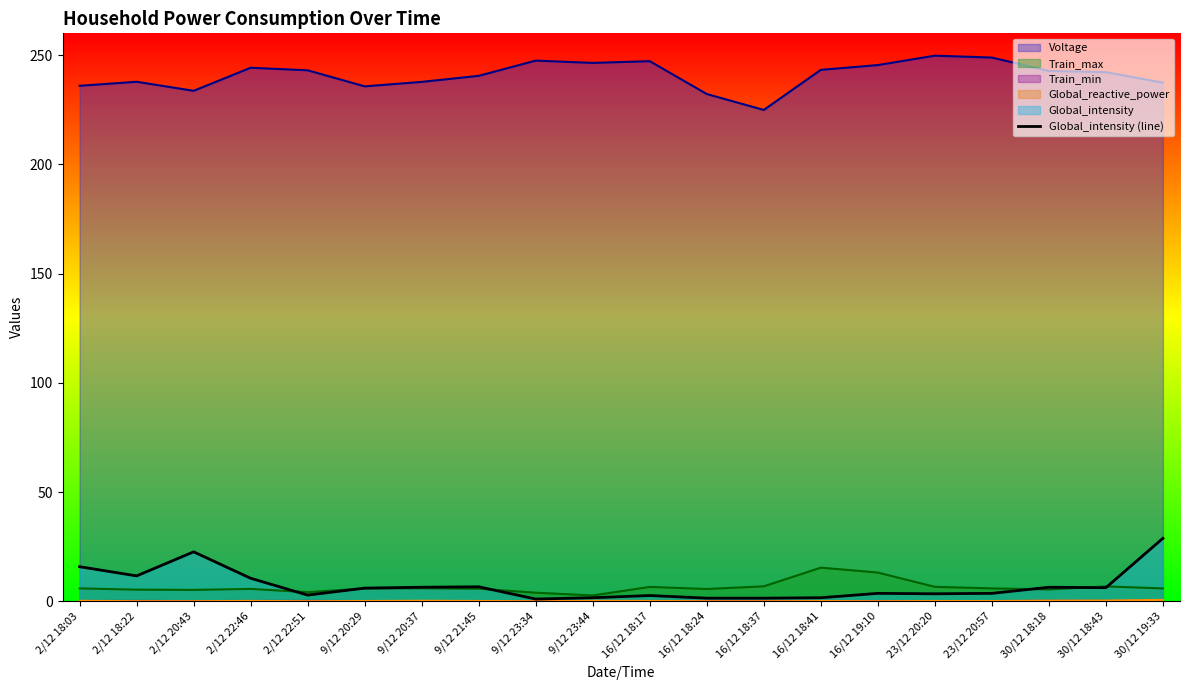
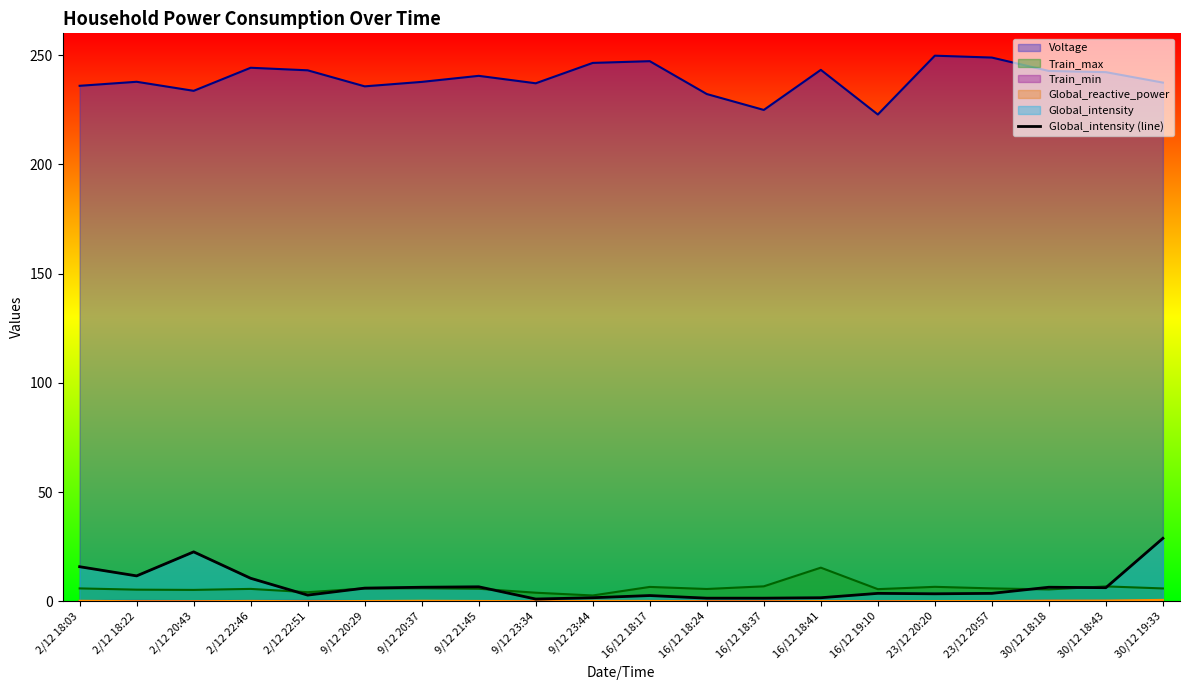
  {
    "Voltage": {
      "2/12 18:03": 236,
      "2/12 18:22": 238,
      "2/12 20:43": 234,
      "2/12 22:46": 244,
      "2/12 22:51": 243,
      "9/12 20:29": 236,
      "9/12 20:37": 238,
      "9/12 21:45": 241,
-     "9/12 23:34": 248,
+     "9/12 23:34": 237,
      "9/12 23:44": 246,
      "16/12 18:17": 247,
      "16/12 18:24": 232,
      "16/12 18:37": 225,
      "16/12 18:41": 243,
-     "16/12 19:10": 245,
+     "16/12 19:10": 223,
      "23/12 20:20": 250,
      "23/12 20:57": 249
    },
    "Train_max": {
      "2/12 18:03": 6,
      "2/12 18:22": 5,
      "2/12 20:43": 5,
      "2/12 22:46": 6,
      "2/12 22:51": 4,
      "9/12 23:34": 4,
      "16/12 18:17": 7,
      "16/12 18:24": 6,
      "16/12 18:37": 7,
      "16/12 18:41": 15,
-     "16/12 19:10": 13,
+     "16/12 19:10": 6,
      "23/12 20:20": 7,
      "23/12 20:57": 6,
      "30/12 19:33": 6
    },
    "Global_intensity": {
      "2/12 18:03": 16,
      "2/12 18:22": 12,
      "2/12 20:43": 23,
      "2/12 22:46": 11,
      "2/12 22:51": 3,
      "16/12 18:17": 3,
      "16/12 18:24": 1,
      "16/12 18:37": 1,
      "16/12 18:41": 2,
      "16/12 19:10": 4,
      "23/12 20:20": 3,
      "23/12 20:57": 4,
      "30/12 19:33": 29
    }
  }
